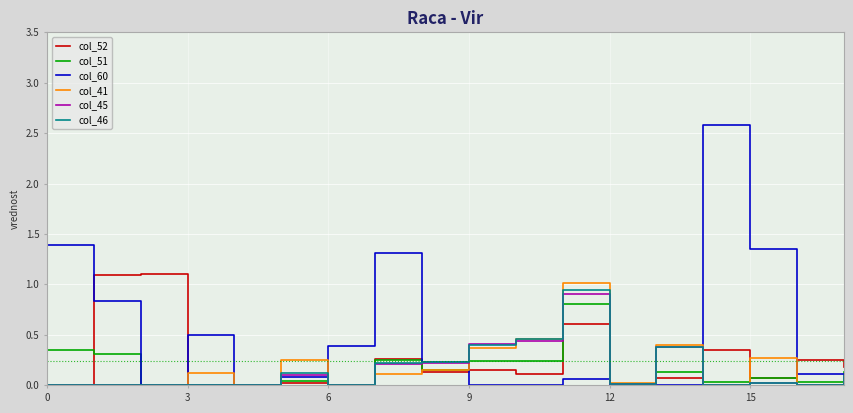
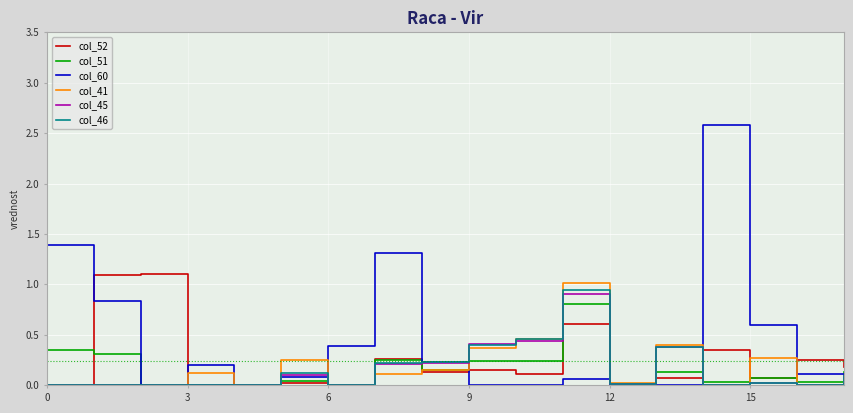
  {
    "col_52": {
      "9": 0.15
    },
    "col_51": {
      "0": 0.35,
      "9": 0.24
    },
    "col_60": {
      "0": 1.39,
-     "3": 0.5,
+     "3": 0.2,
      "6": 0.39,
      "9": 0.00,
-     "15": 1.35
+     "15": 0.60
    },
    "col_41": {
      "3": 0.12,
      "9": 0.37,
      "15": 0.27
    }
  }
